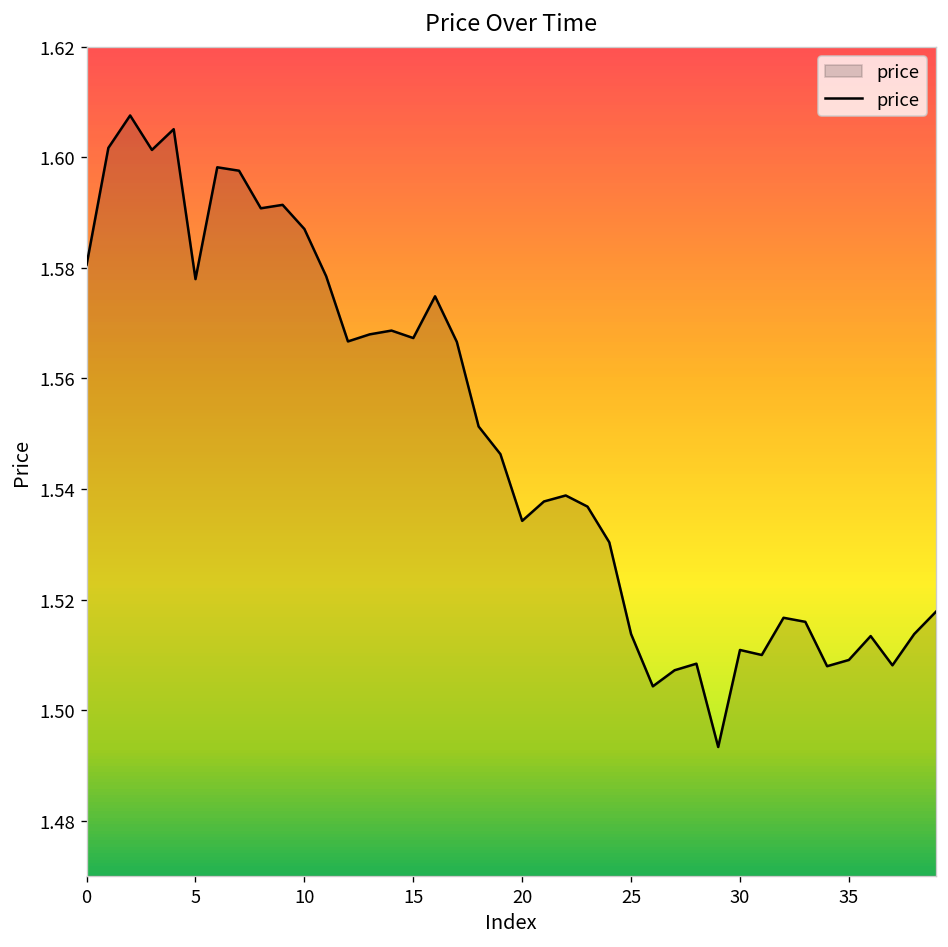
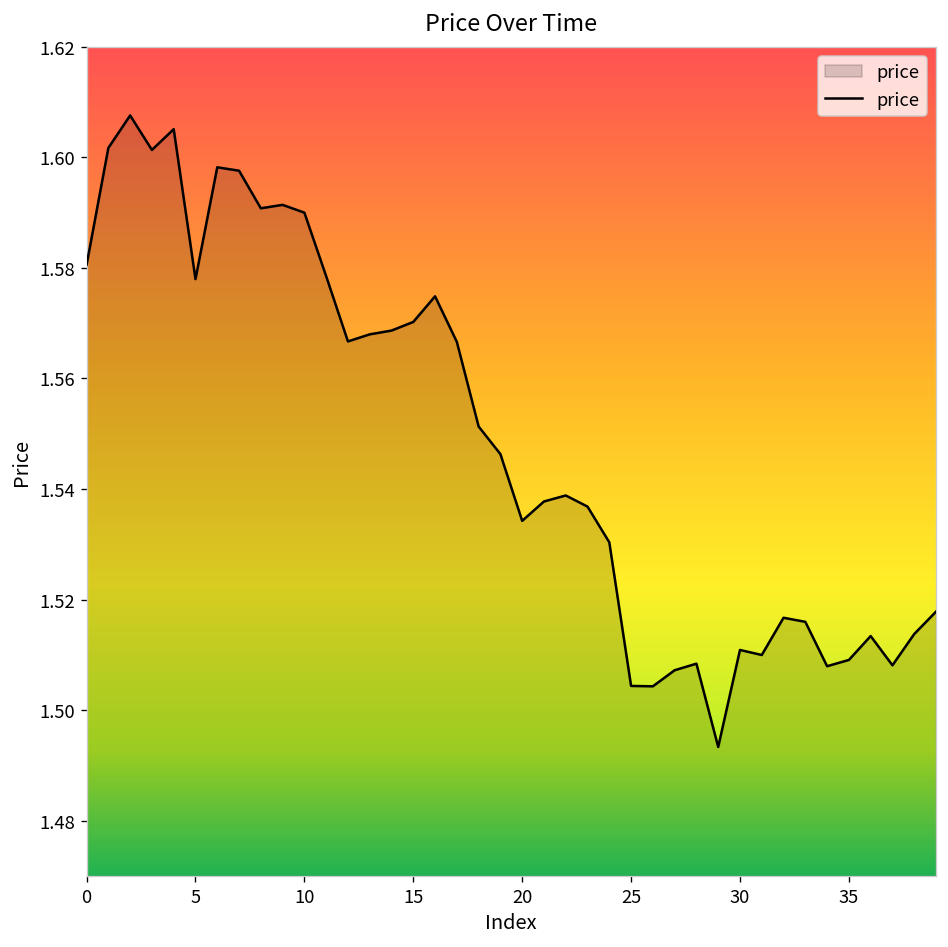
  {
    "0": 1.581,
    "5": 1.578,
-   "10": 1.587,
-   "15": 1.567,
+   "10": 1.590,
+   "15": 1.570,
    "20": 1.534,
-   "25": 1.514,
+   "25": 1.504,
    "30": 1.511,
    "35": 1.509
  }
